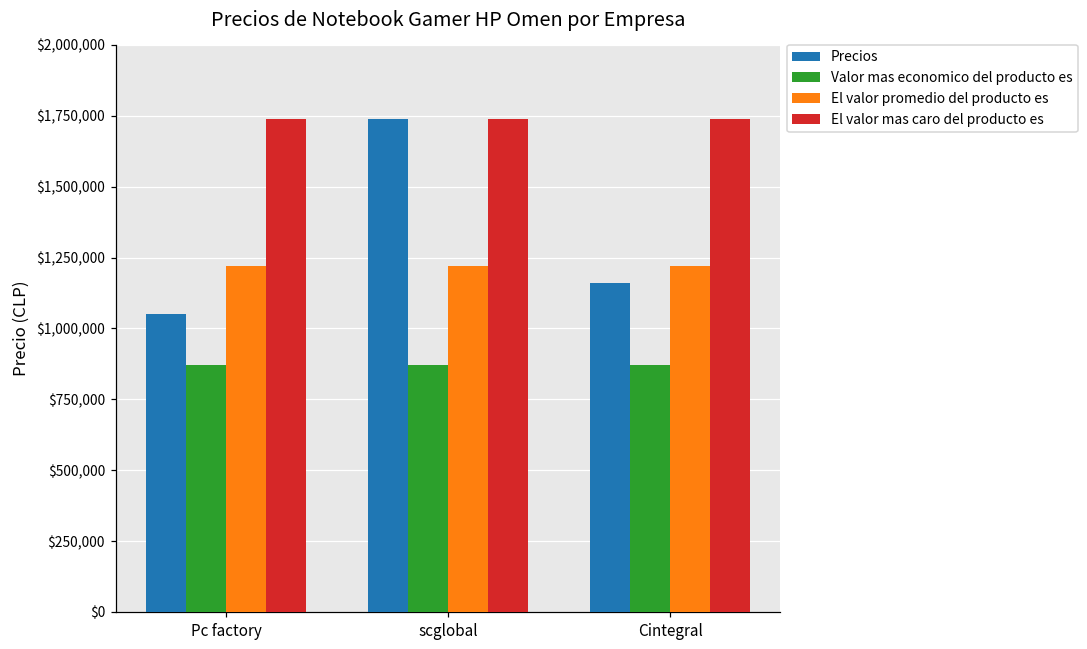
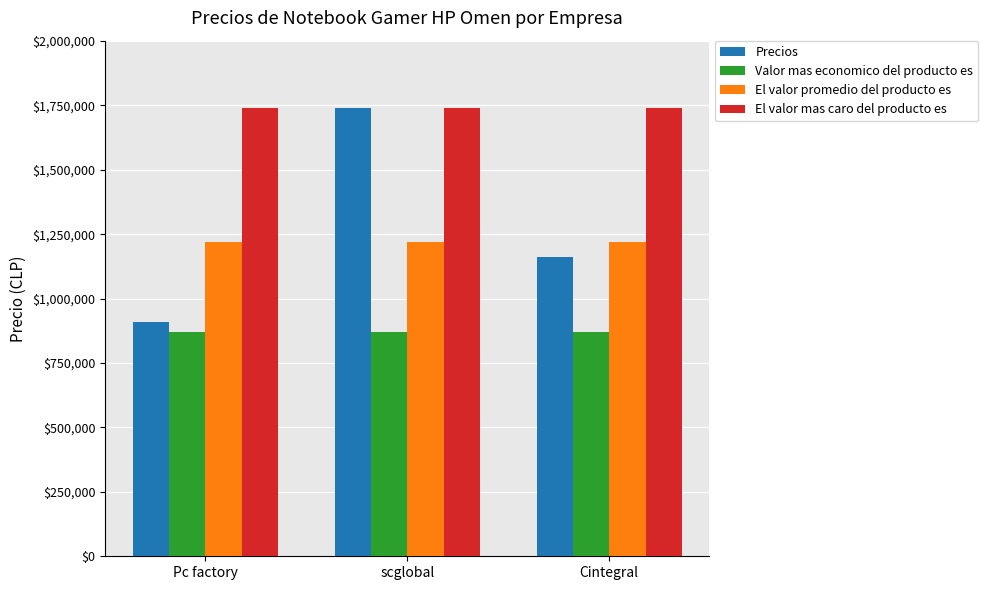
  {
    "Precios": {
-     "Pc factory": "$1,050,000",
+     "Pc factory": "$910,000",
      "scglobal": "$1,740,000",
      "Cintegral": "$1,160,000"
    },
    "Valor mas economico del producto es": {
      "Pc factory": "$870,000",
      "scglobal": "$870,000",
      "Cintegral": "$870,000"
    },
    "El valor promedio del producto es": {
      "Pc factory": "$1,220,000",
      "scglobal": "$1,220,000",
      "Cintegral": "$1,220,000"
    },
    "El valor mas caro del producto es": {
      "Pc factory": "$1,740,000",
      "scglobal": "$1,740,000",
      "Cintegral": "$1,740,000"
    }
  }
